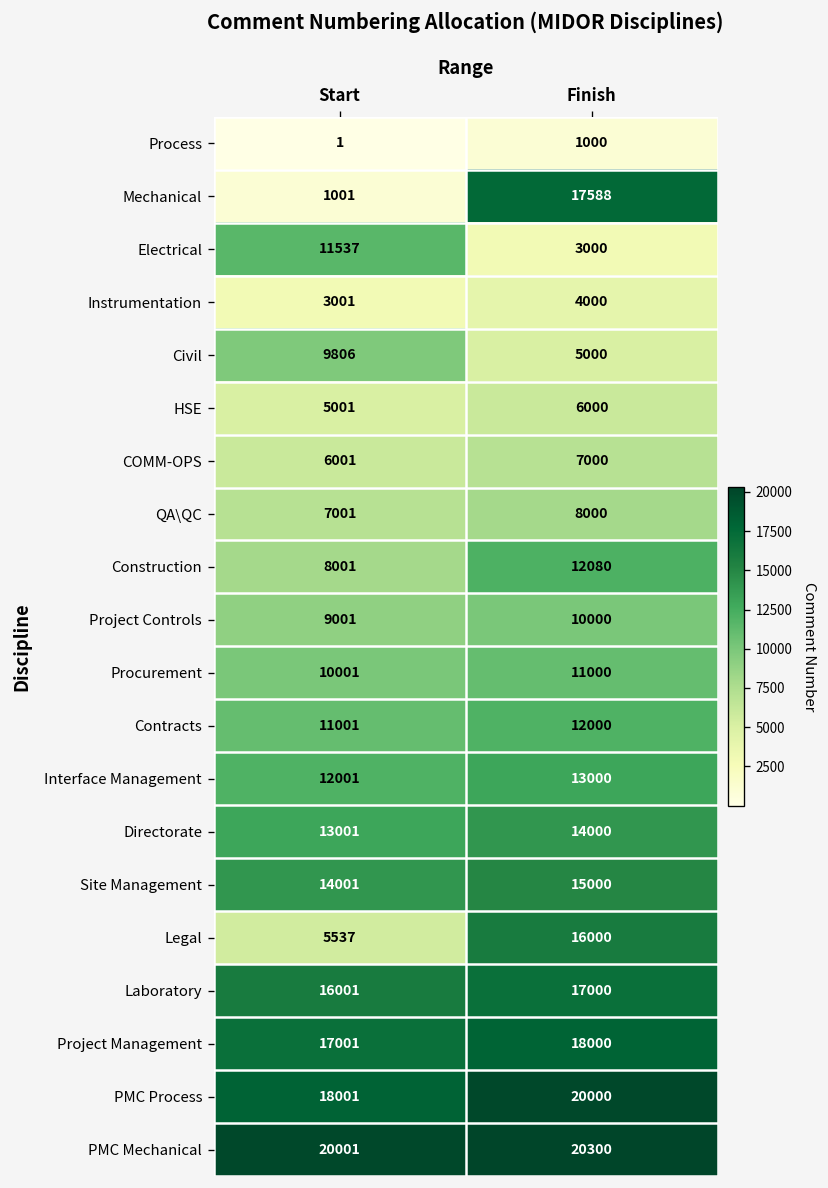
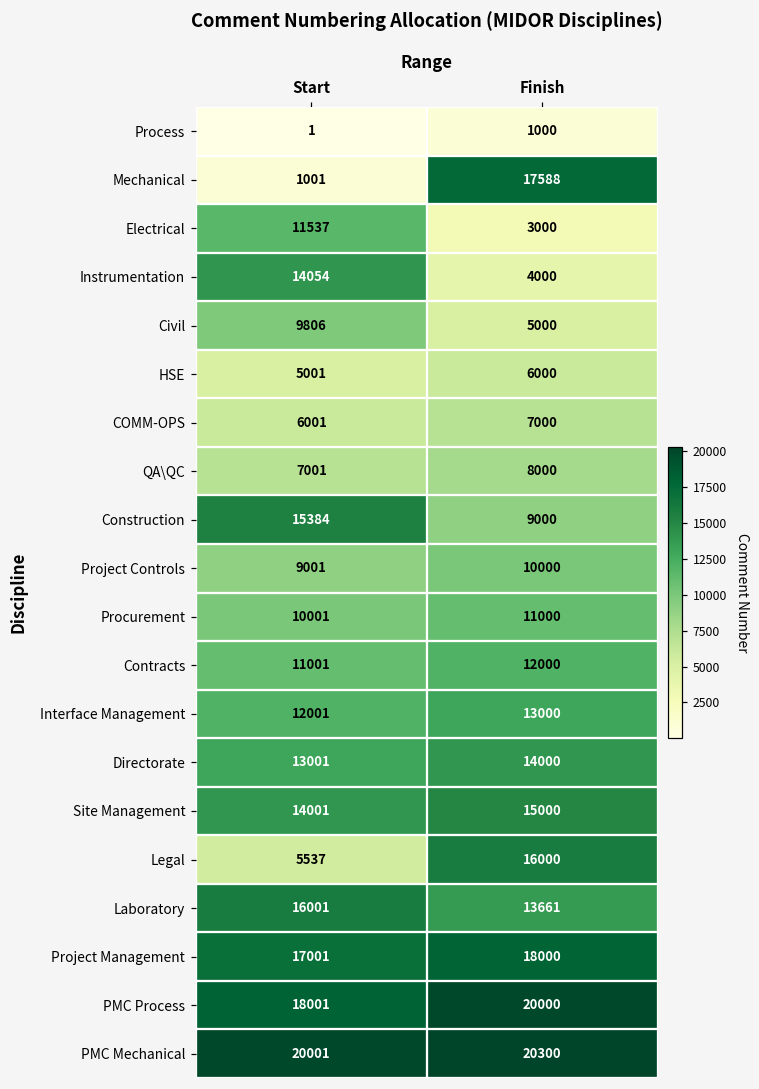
  {
    "Process": {
      "Start": 1,
      "Finish": 1000
    },
    "Mechanical": {
      "Start": 1001,
      "Finish": 17588
    },
    "Electrical": {
      "Start": 11537,
      "Finish": 3000
    },
    "Instrumentation": {
-     "Start": 3001,
+     "Start": 14054,
      "Finish": 4000
    },
    "Civil": {
      "Start": 9806,
      "Finish": 5000
    },
    "HSE": {
      "Start": 5001,
      "Finish": 6000
    },
    "COMM-OPS": {
      "Start": 6001,
      "Finish": 7000
    },
    "QA\\QC": {
      "Start": 7001,
      "Finish": 8000
    },
    "Construction": {
-     "Start": 8001,
-     "Finish": 12080
+     "Start": 15384,
+     "Finish": 9000
    },
    "Project Controls": {
      "Start": 9001,
      "Finish": 10000
    },
    "Procurement": {
      "Start": 10001,
      "Finish": 11000
    },
    "Contracts": {
      "Start": 11001,
      "Finish": 12000
    },
    "Interface Management": {
      "Start": 12001,
      "Finish": 13000
    },
    "Directorate": {
      "Start": 13001,
      "Finish": 14000
    },
    "Site Management": {
      "Start": 14001,
      "Finish": 15000
    },
    "Legal": {
      "Start": 5537,
      "Finish": 16000
    },
    "Laboratory": {
      "Start": 16001,
-     "Finish": 17000
+     "Finish": 13661
    },
    "Project Management": {
      "Start": 17001,
      "Finish": 18000
    },
    "PMC Process": {
      "Start": 18001,
      "Finish": 20000
    },
    "PMC Mechanical": {
      "Start": 20001,
      "Finish": 20300
    }
  }
